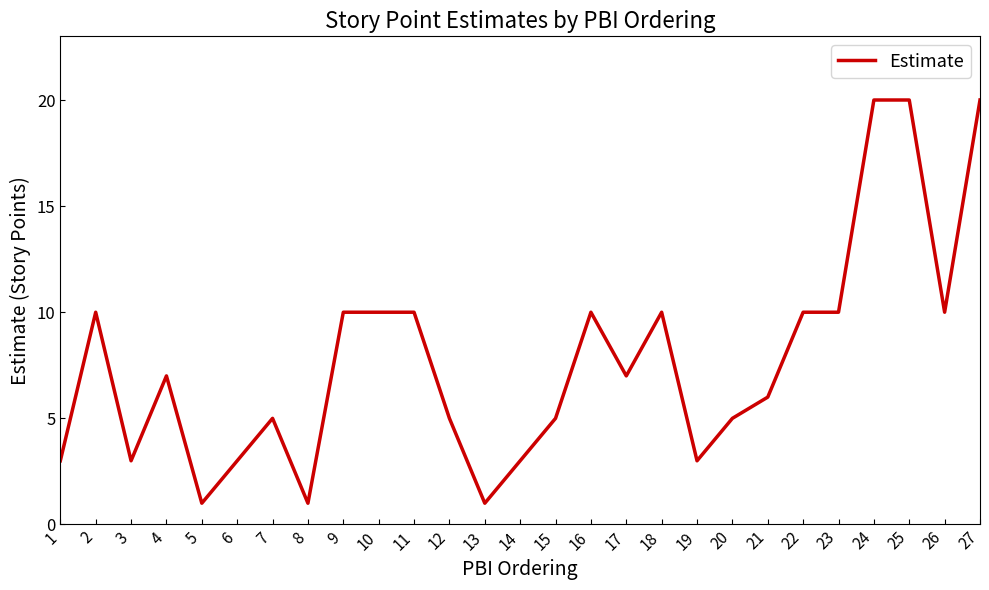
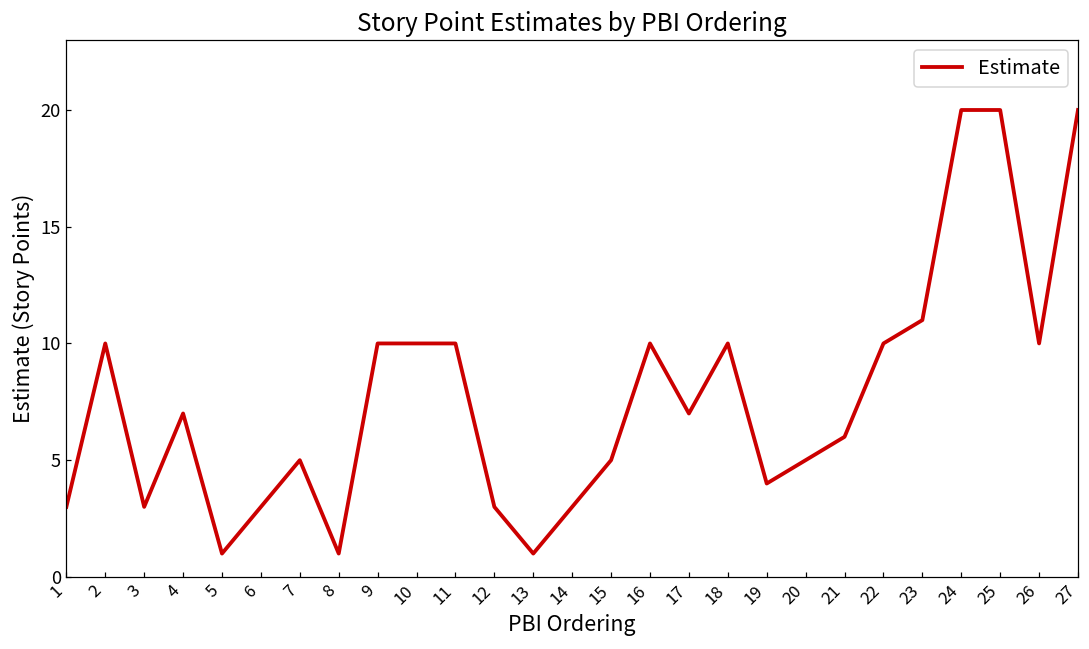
  {
    "1": 3,
    "2": 10,
    "3": 3,
    "4": 7,
    "5": 1,
    "6": 3,
    "7": 5,
    "8": 1,
    "9": 10,
    "10": 10,
    "11": 10,
-   "12": 5,
+   "12": 3,
    "13": 1,
    "14": 3,
    "15": 5,
    "16": 10,
    "17": 7,
    "18": 10,
-   "19": 3,
+   "19": 4,
    "20": 5,
    "21": 6,
    "22": 10,
-   "23": 10,
+   "23": 11,
    "24": 20,
    "25": 20,
    "26": 10,
    "27": 20
  }
